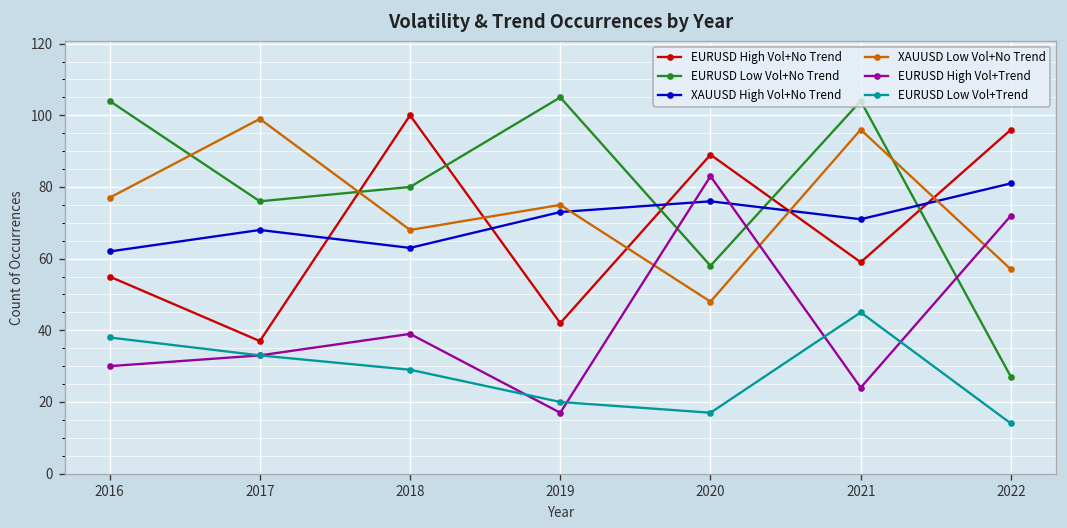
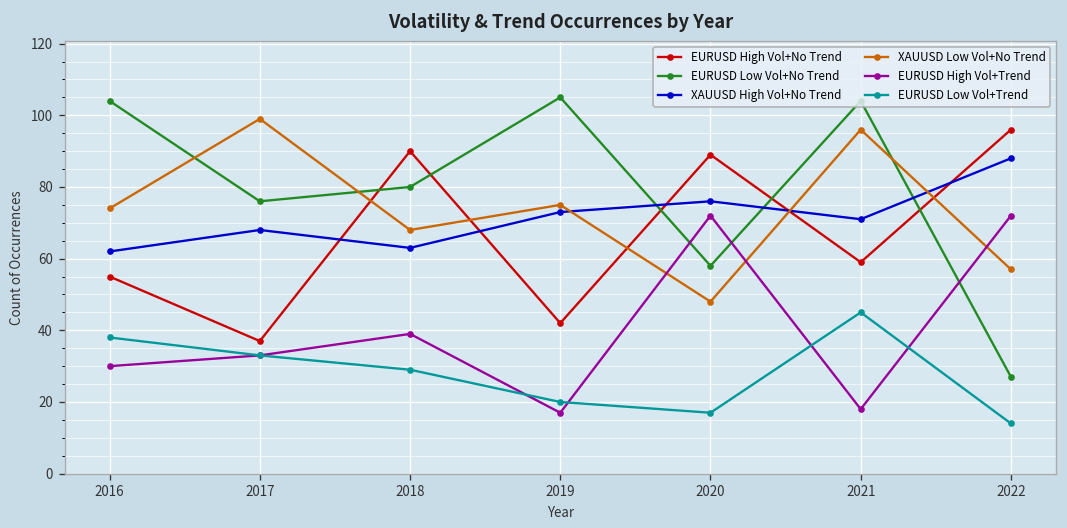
  {
    "EURUSD High Vol+No Trend": {
      "2016": 55,
      "2017": 37,
-     "2018": 100,
+     "2018": 90,
      "2019": 42,
      "2020": 89,
      "2021": 59,
      "2022": 96
    },
    "EURUSD Low Vol+No Trend": {
      "2016": 104,
      "2017": 76,
      "2018": 80,
      "2019": 105,
      "2020": 58,
      "2022": 27
    },
    "XAUUSD High Vol+No Trend": {
      "2016": 62,
      "2017": 68,
      "2018": 63,
      "2019": 73,
      "2020": 76,
      "2021": 71,
-     "2022": 81
+     "2022": 88
    },
    "XAUUSD Low Vol+No Trend": {
-     "2016": 77,
+     "2016": 74,
      "2017": 99,
      "2018": 68,
      "2019": 75,
      "2020": 48,
      "2021": 96,
      "2022": 57
    },
    "EURUSD High Vol+Trend": {
      "2016": 30,
      "2018": 39,
      "2019": 17,
-     "2020": 83,
-     "2021": 24,
+     "2020": 72,
+     "2021": 18,
      "2022": 72
    },
    "EURUSD Low Vol+Trend": {
      "2016": 38,
      "2018": 29,
      "2019": 20,
      "2020": 17,
      "2021": 45,
      "2022": 14
    }
  }
